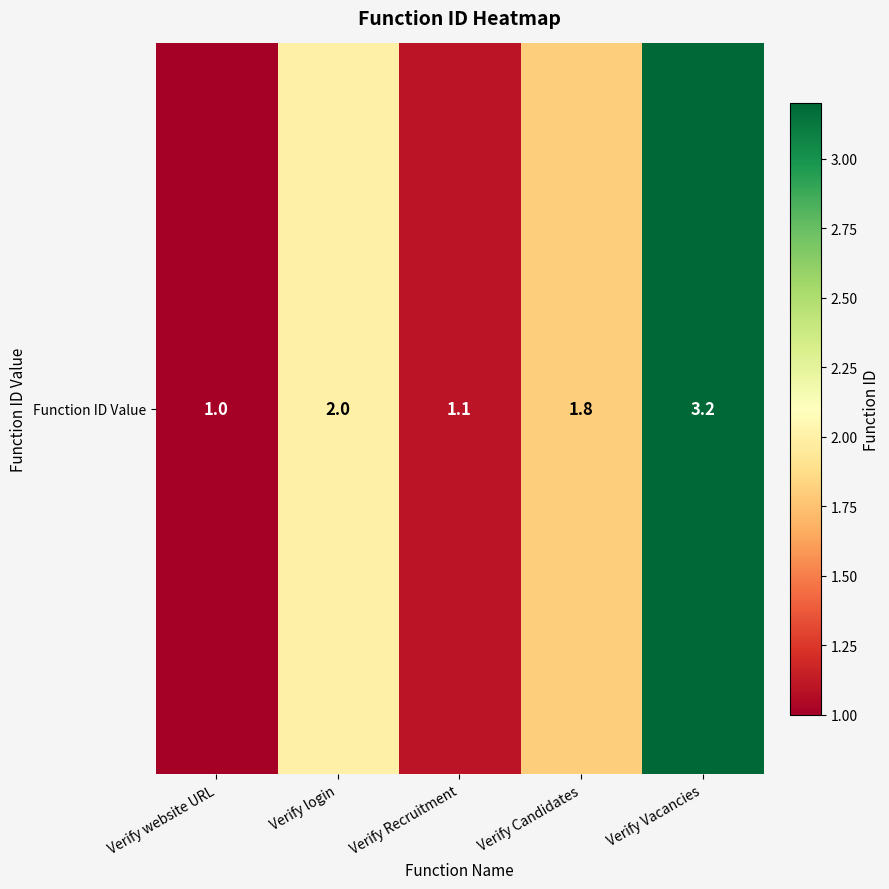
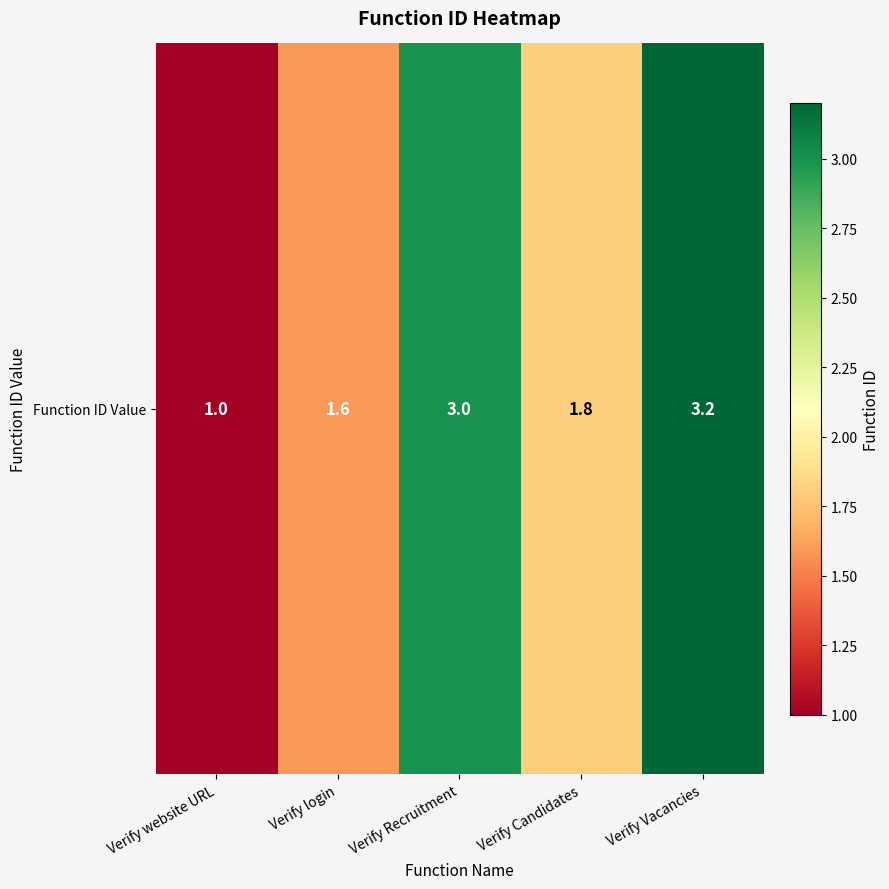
  {
    "Function ID Value": {
      "Verify website URL": 1.0,
-     "Verify login": 2.0,
-     "Verify Recruitment": 1.1,
+     "Verify login": 1.6,
+     "Verify Recruitment": 3.0,
      "Verify Candidates": 1.8,
      "Verify Vacancies": 3.2
    }
  }
